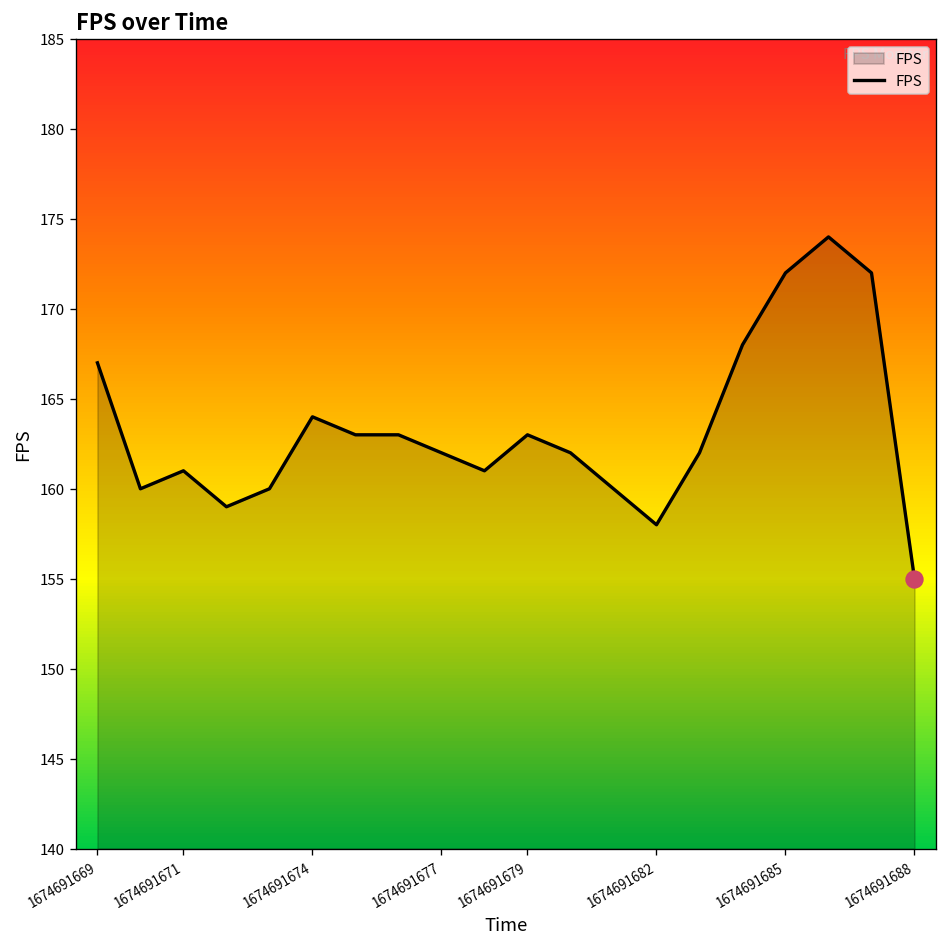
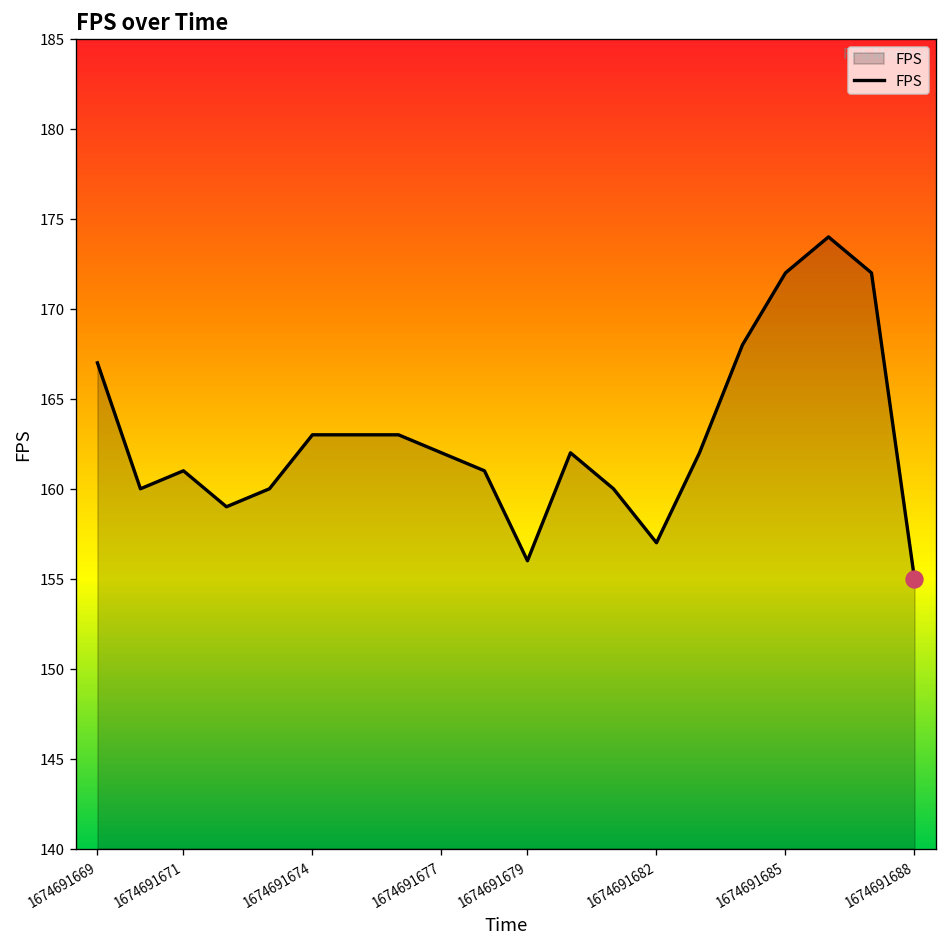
  {
    "FPS": {
      "1674691669": 167,
      "1674691671": 161,
-     "1674691674": 164,
+     "1674691674": 163,
      "1674691677": 162,
-     "1674691679": 163,
-     "1674691682": 158,
+     "1674691679": 156,
+     "1674691682": 157,
      "1674691685": 172
    }
  }
